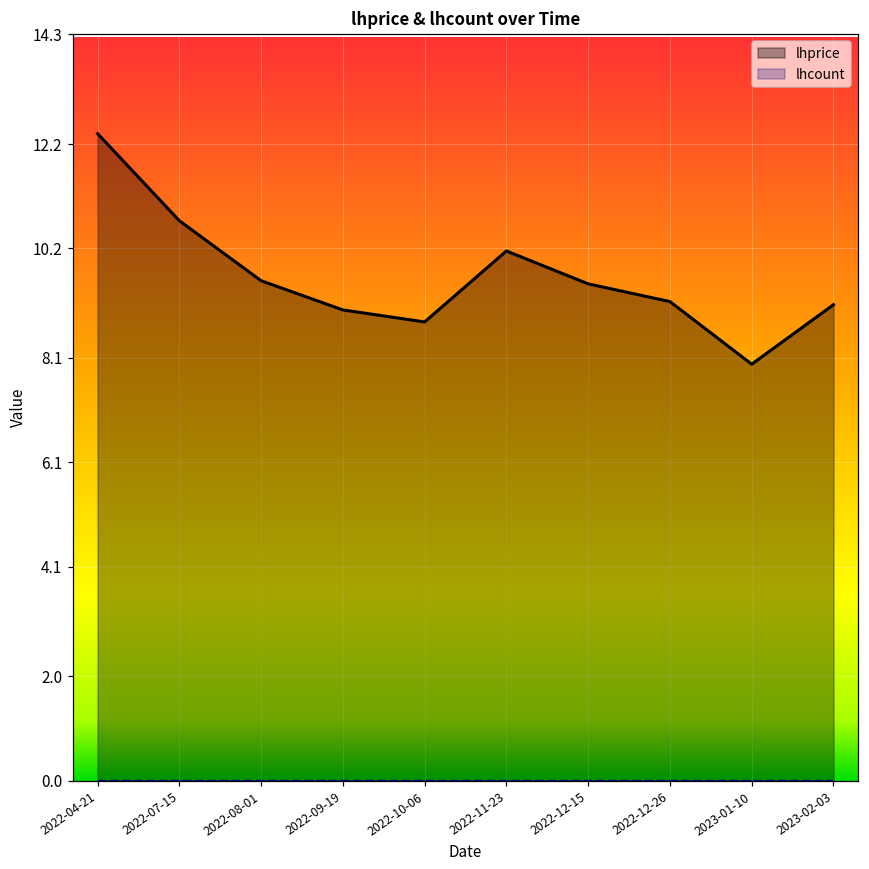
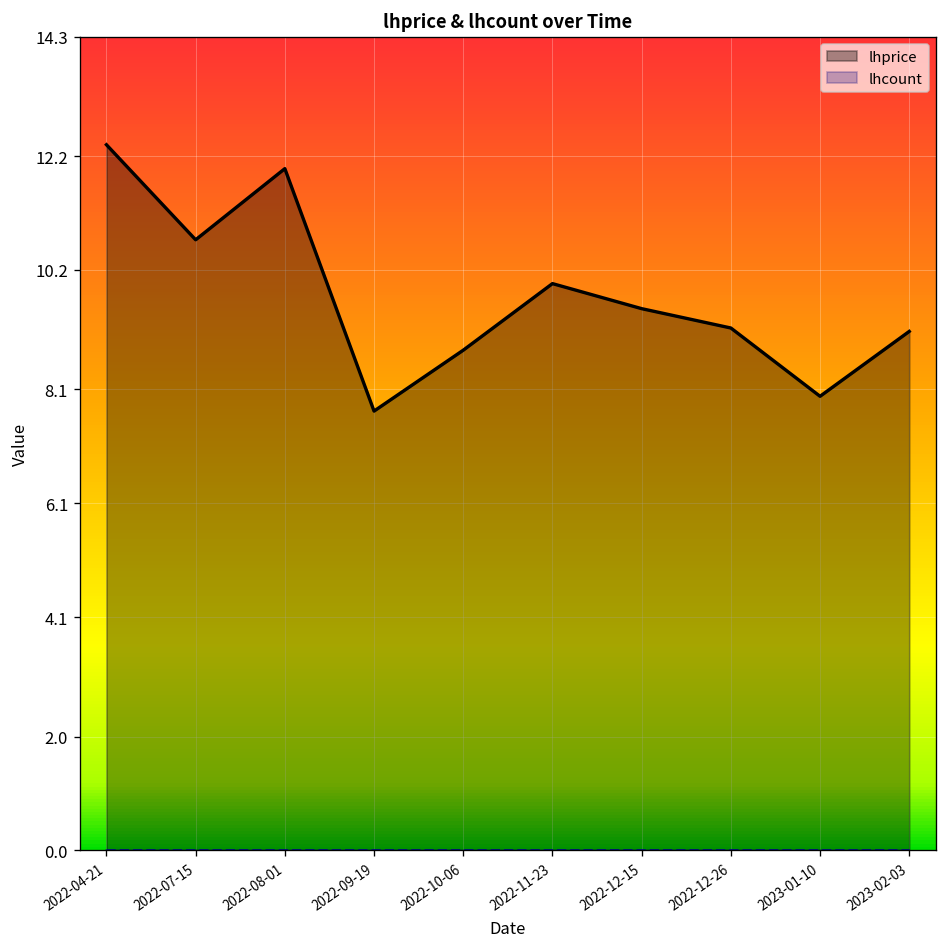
  {
    "lhprice": {
      "2022-04-21": 12.4,
      "2022-07-15": 10.7,
-     "2022-08-01": 9.6,
-     "2022-09-19": 9.0,
+     "2022-08-01": 12.0,
+     "2022-09-19": 7.7,
      "2022-10-06": 8.8,
-     "2022-11-23": 10.2,
+     "2022-11-23": 10.0,
      "2022-12-15": 9.5,
      "2022-12-26": 9.2,
      "2023-01-10": 8.0,
      "2023-02-03": 9.1
    },
    "lhcount": {
      "2022-04-21": 0.0,
      "2022-07-15": 0.0,
      "2022-08-01": 0.0,
      "2022-09-19": 0.0,
      "2022-10-06": 0.0,
      "2022-11-23": 0.0,
      "2022-12-15": 0.0,
      "2022-12-26": 0.0,
      "2023-01-10": 0.0,
      "2023-02-03": 0.0
    }
  }
